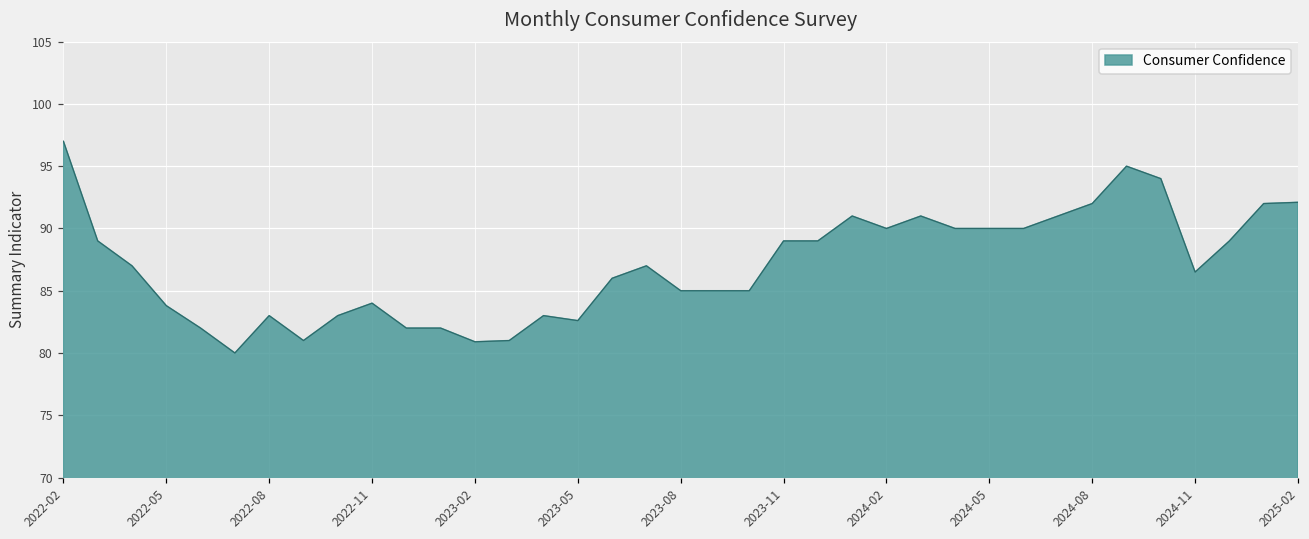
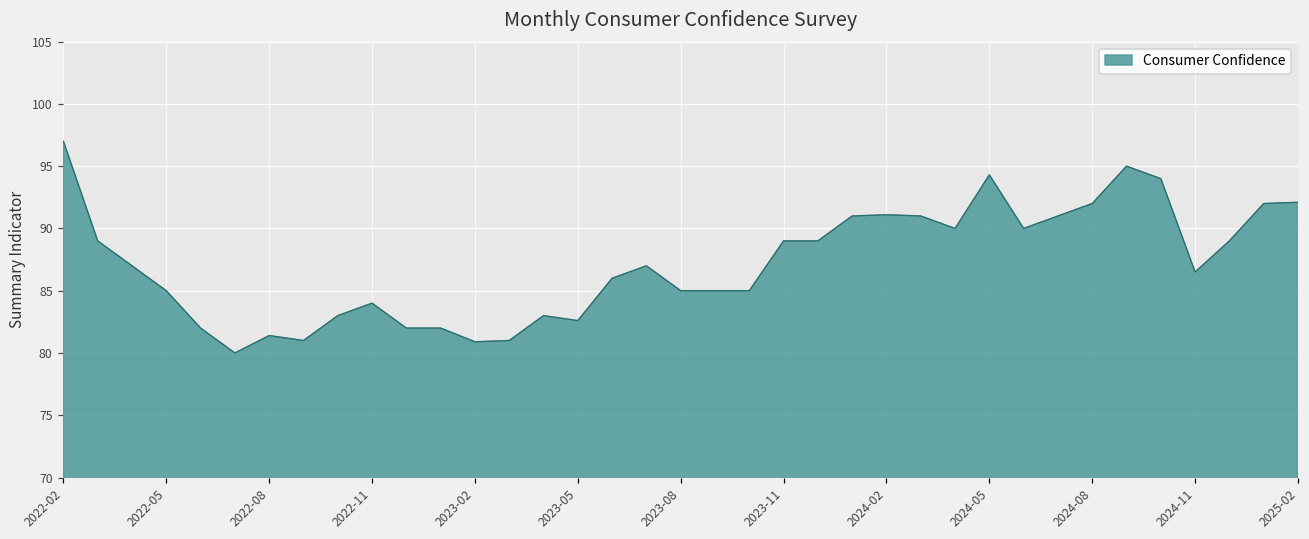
  {
    "2022-02": 97.0,
-   "2022-05": 83.8,
-   "2022-08": 83.0,
+   "2022-05": 85.0,
+   "2022-08": 81.4,
    "2022-11": 84.0,
    "2023-02": 80.9,
    "2023-05": 82.6,
    "2023-08": 85.0,
    "2023-11": 89.0,
-   "2024-02": 90.0,
-   "2024-05": 90.0,
+   "2024-02": 91.1,
+   "2024-05": 94.3,
    "2024-08": 92.0,
    "2024-11": 86.5,
    "2025-02": 92.1
  }
